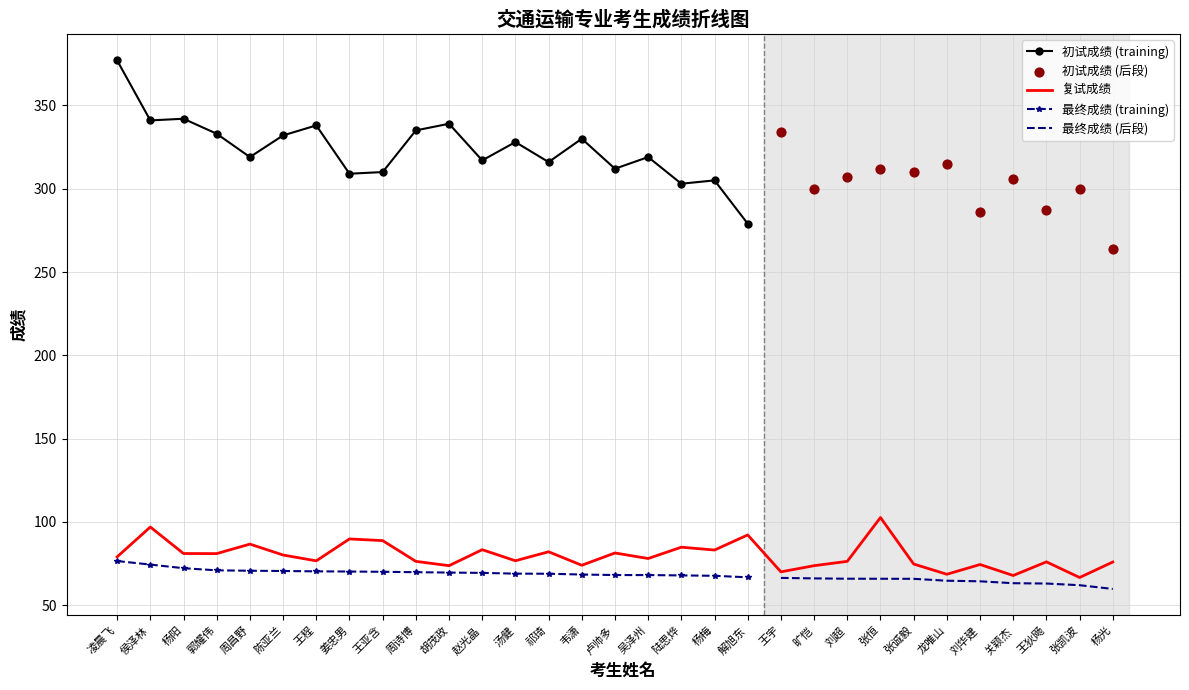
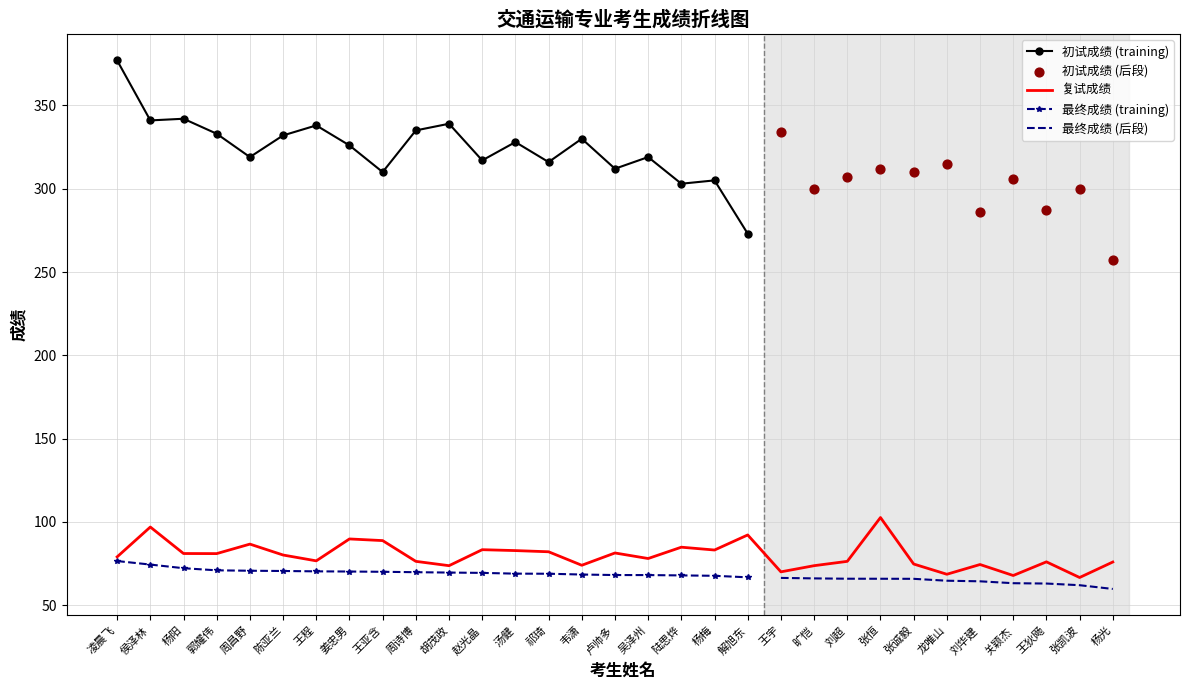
  {
    "初试成绩 (training)": {
      "凌晨飞": 377,
      "侯泽林": 341,
      "杨阳": 342,
      "郭耀伟": 333,
      "周昌野": 319,
      "陈亚兰": 332,
      "王程": 338,
-     "姜忠男": 309,
+     "姜忠男": 326,
      "王亚含": 310,
      "周诗博": 335,
      "胡茂政": 339,
      "赵光晶": 317,
      "汤健": 328,
      "祁琦": 316,
      "韦潇": 330,
      "卢帅多": 312,
      "吴泽州": 319,
      "陆思烨": 303,
      "杨梅": 305,
-     "解旭东": 279
+     "解旭东": 273
    },
    "初试成绩 (后段)": {
-     "杨光": 264
+     "杨光": 257
    },
    "复试成绩": {
      "凌晨飞": 79,
      "侯泽林": 97,
      "杨阳": 81,
      "郭耀伟": 81,
      "周昌野": 87,
      "陈亚兰": 80,
      "王程": 77,
      "姜忠男": 90,
      "王亚含": 89,
      "周诗博": 76,
      "胡茂政": 74,
      "赵光晶": 83,
-     "汤健": 77,
+     "汤健": 83,
      "祁琦": 82,
      "韦潇": 74,
      "卢帅多": 81,
      "吴泽州": 78,
      "陆思烨": 85,
      "杨梅": 83,
      "解旭东": 92,
      "王宇": 70,
      "旷恺": 74,
      "刘超": 76,
      "张恒": 103,
      "张诚毅": 75,
      "龙唯山": 69,
      "刘华建": 74,
      "关颖杰": 68,
      "王狄飏": 76,
      "张凯波": 67,
      "杨光": 76
    }
  }
